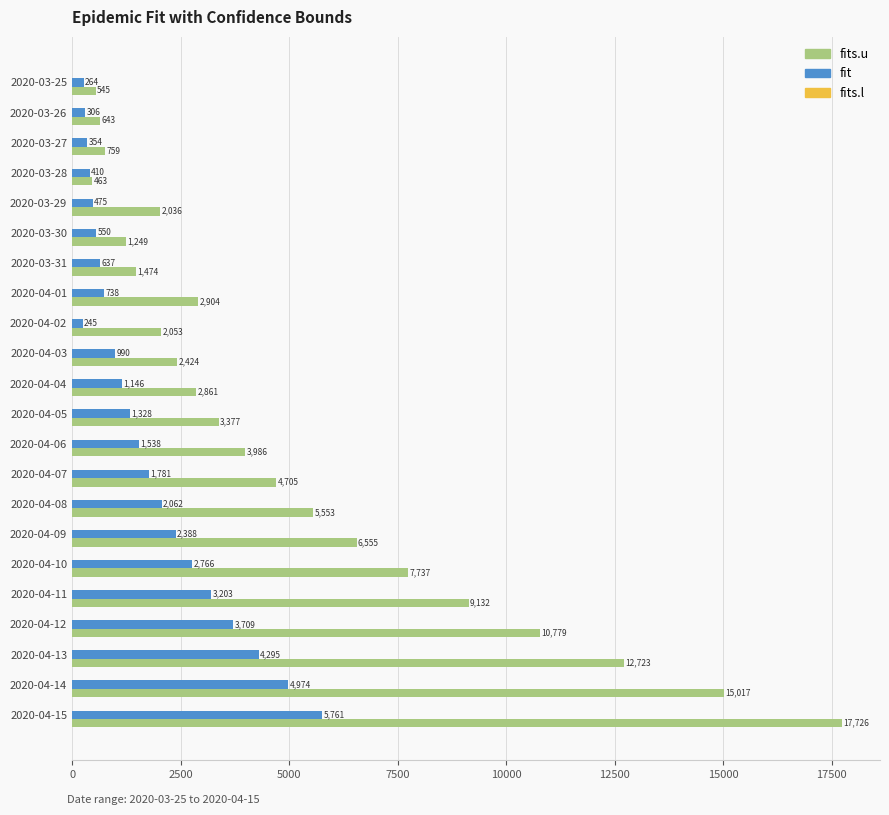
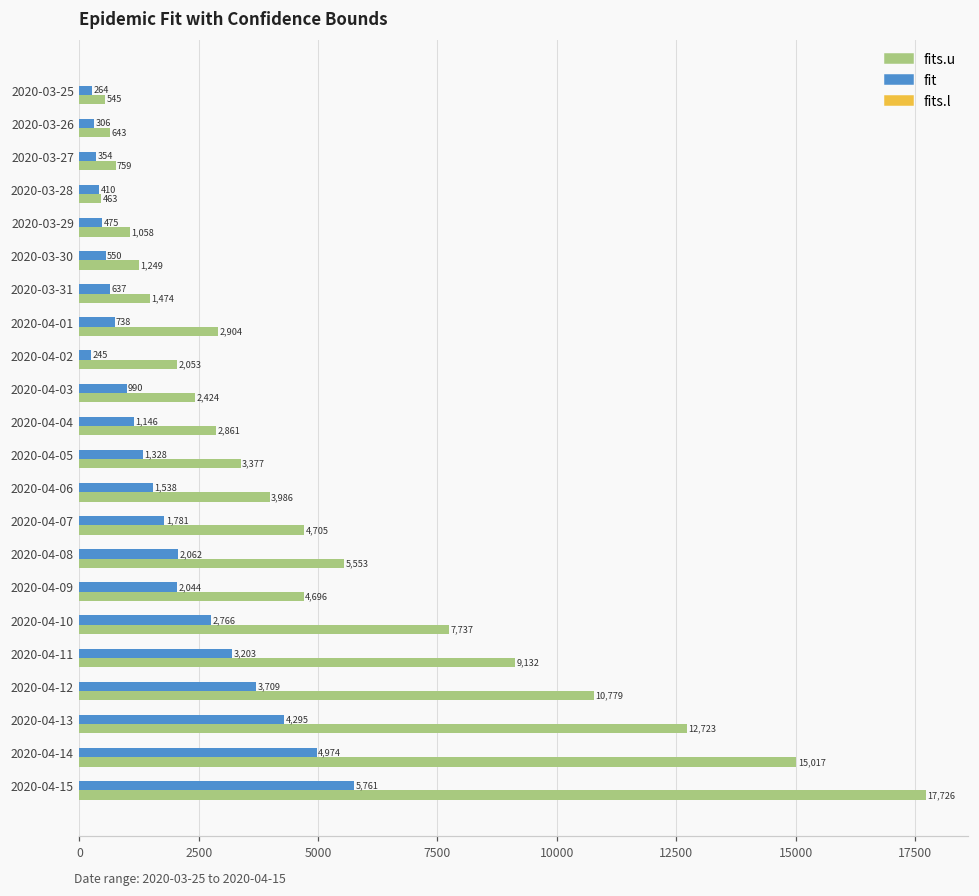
  {
    "fits.u": {
      "2020-03-25": "545",
      "2020-03-26": "643",
      "2020-03-27": "759",
      "2020-03-28": "463",
-     "2020-03-29": "2,036",
+     "2020-03-29": "1,058",
      "2020-03-30": "1,249",
      "2020-03-31": "1,474",
      "2020-04-01": "2,904",
      "2020-04-02": "2,053",
      "2020-04-03": "2,424",
      "2020-04-04": "2,861",
      "2020-04-05": "3,377",
      "2020-04-06": "3,986",
      "2020-04-07": "4,705",
      "2020-04-08": "5,553",
-     "2020-04-09": "6,555",
+     "2020-04-09": "4,696",
      "2020-04-10": "7,737",
      "2020-04-11": "9,132",
      "2020-04-12": "10,779",
      "2020-04-13": "12,723",
      "2020-04-14": "15,017",
      "2020-04-15": "17,726"
    },
    "fit": {
      "2020-03-25": "264",
      "2020-03-26": "306",
      "2020-03-27": "354",
      "2020-03-28": "410",
      "2020-03-29": "475",
      "2020-03-30": "550",
      "2020-03-31": "637",
      "2020-04-01": "738",
      "2020-04-02": "245",
      "2020-04-03": "990",
      "2020-04-04": "1,146",
      "2020-04-05": "1,328",
      "2020-04-06": "1,538",
      "2020-04-07": "1,781",
      "2020-04-08": "2,062",
-     "2020-04-09": "2,388",
+     "2020-04-09": "2,044",
      "2020-04-10": "2,766",
      "2020-04-11": "3,203",
      "2020-04-12": "3,709",
      "2020-04-13": "4,295",
      "2020-04-14": "4,974",
      "2020-04-15": "5,761"
    },
    "fits.l": {
      "2020-03-25": "0",
      "2020-03-26": "0",
      "2020-03-27": "0",
      "2020-03-28": "0",
      "2020-03-29": "0",
      "2020-03-30": "0",
      "2020-03-31": "0",
      "2020-04-01": "0",
      "2020-04-02": "0",
      "2020-04-03": "0",
      "2020-04-04": "0",
      "2020-04-05": "0",
      "2020-04-06": "0",
      "2020-04-07": "0",
      "2020-04-08": "0",
      "2020-04-09": "0",
      "2020-04-10": "0",
      "2020-04-11": "0",
      "2020-04-12": "0",
      "2020-04-13": "0",
      "2020-04-14": "0",
      "2020-04-15": "0"
    }
  }
